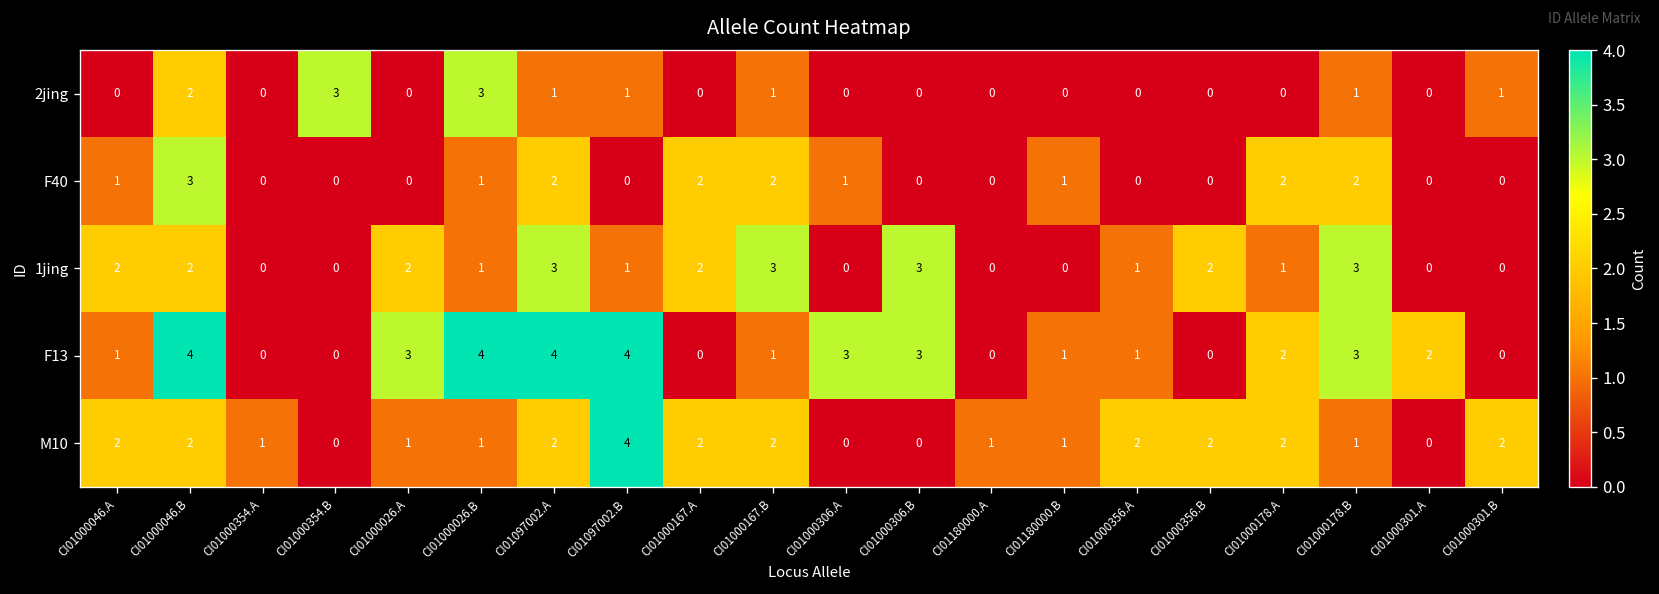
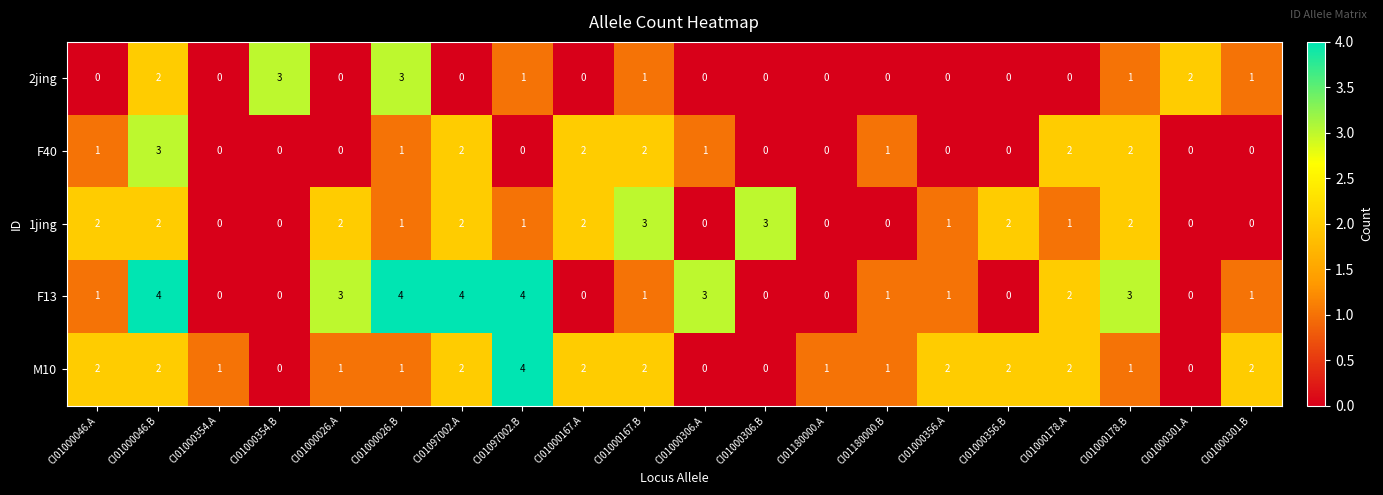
  {
    "2jing": {
      "CI01000046.A": 0,
      "CI01000046.B": 2,
      "CI01000354.A": 0,
      "CI01000354.B": 3,
      "CI01000026.A": 0,
      "CI01000026.B": 3,
-     "CI01097002.A": 1,
+     "CI01097002.A": 0,
      "CI01097002.B": 1,
      "CI01000167.A": 0,
      "CI01000167.B": 1,
      "CI01000306.A": 0,
      "CI01000306.B": 0,
      "CI01180000.A": 0,
      "CI01180000.B": 0,
      "CI01000356.A": 0,
      "CI01000356.B": 0,
      "CI01000178.A": 0,
      "CI01000178.B": 1,
-     "CI01000301.A": 0,
+     "CI01000301.A": 2,
      "CI01000301.B": 1
    },
    "F40": {
      "CI01000046.A": 1,
      "CI01000046.B": 3,
      "CI01000354.A": 0,
      "CI01000354.B": 0,
      "CI01000026.A": 0,
      "CI01000026.B": 1,
      "CI01097002.A": 2,
      "CI01097002.B": 0,
      "CI01000167.A": 2,
      "CI01000167.B": 2,
      "CI01000306.A": 1,
      "CI01000306.B": 0,
      "CI01180000.A": 0,
      "CI01180000.B": 1,
      "CI01000356.A": 0,
      "CI01000356.B": 0,
      "CI01000178.A": 2,
      "CI01000178.B": 2,
      "CI01000301.A": 0,
      "CI01000301.B": 0
    },
    "1jing": {
      "CI01000046.A": 2,
      "CI01000046.B": 2,
      "CI01000354.A": 0,
      "CI01000354.B": 0,
      "CI01000026.A": 2,
      "CI01000026.B": 1,
-     "CI01097002.A": 3,
+     "CI01097002.A": 2,
      "CI01097002.B": 1,
      "CI01000167.A": 2,
      "CI01000167.B": 3,
      "CI01000306.A": 0,
      "CI01000306.B": 3,
      "CI01180000.A": 0,
      "CI01180000.B": 0,
      "CI01000356.A": 1,
      "CI01000356.B": 2,
      "CI01000178.A": 1,
-     "CI01000178.B": 3,
+     "CI01000178.B": 2,
      "CI01000301.A": 0,
      "CI01000301.B": 0
    },
    "F13": {
      "CI01000046.A": 1,
      "CI01000046.B": 4,
      "CI01000354.A": 0,
      "CI01000354.B": 0,
      "CI01000026.A": 3,
      "CI01000026.B": 4,
      "CI01097002.A": 4,
      "CI01097002.B": 4,
      "CI01000167.A": 0,
      "CI01000167.B": 1,
      "CI01000306.A": 3,
-     "CI01000306.B": 3,
+     "CI01000306.B": 0,
      "CI01180000.A": 0,
      "CI01180000.B": 1,
      "CI01000356.A": 1,
      "CI01000356.B": 0,
      "CI01000178.A": 2,
      "CI01000178.B": 3,
-     "CI01000301.A": 2,
-     "CI01000301.B": 0
+     "CI01000301.A": 0,
+     "CI01000301.B": 1
    },
    "M10": {
      "CI01000046.A": 2,
      "CI01000046.B": 2,
      "CI01000354.A": 1,
      "CI01000354.B": 0,
      "CI01000026.A": 1,
      "CI01000026.B": 1,
      "CI01097002.A": 2,
      "CI01097002.B": 4,
      "CI01000167.A": 2,
      "CI01000167.B": 2,
      "CI01000306.A": 0,
      "CI01000306.B": 0,
      "CI01180000.A": 1,
      "CI01180000.B": 1,
      "CI01000356.A": 2,
      "CI01000356.B": 2,
      "CI01000178.A": 2,
      "CI01000178.B": 1,
      "CI01000301.A": 0,
      "CI01000301.B": 2
    }
  }
